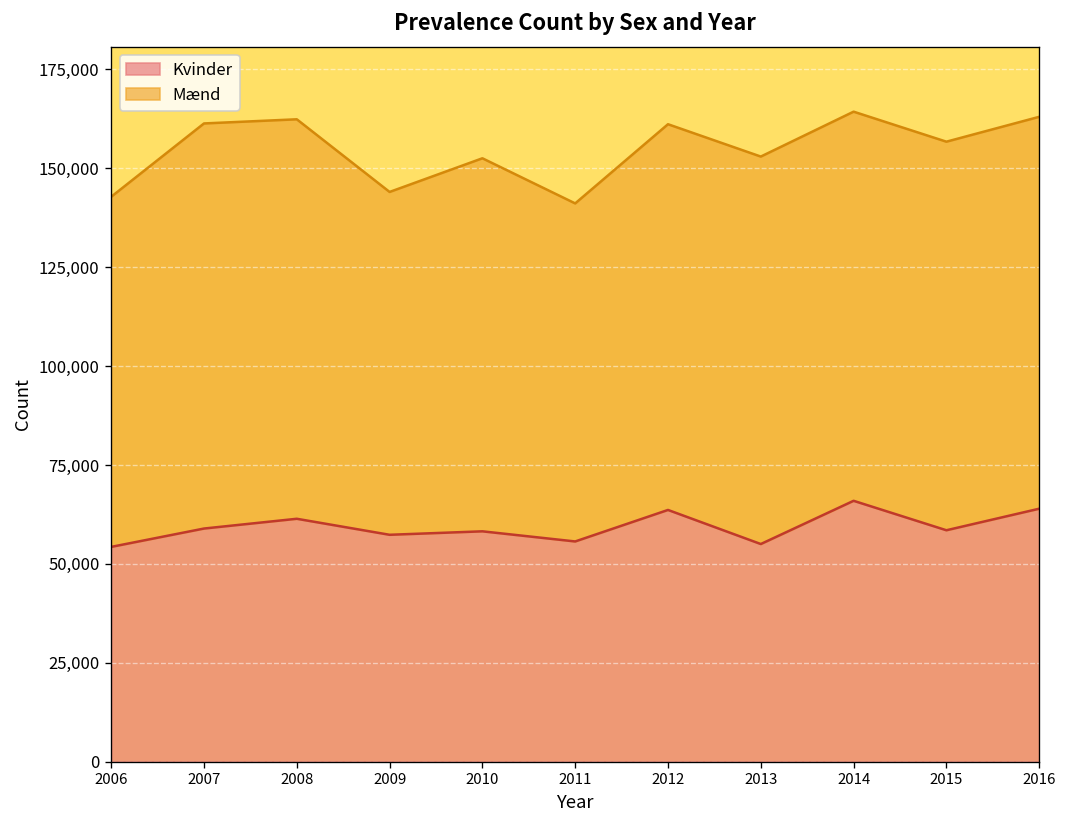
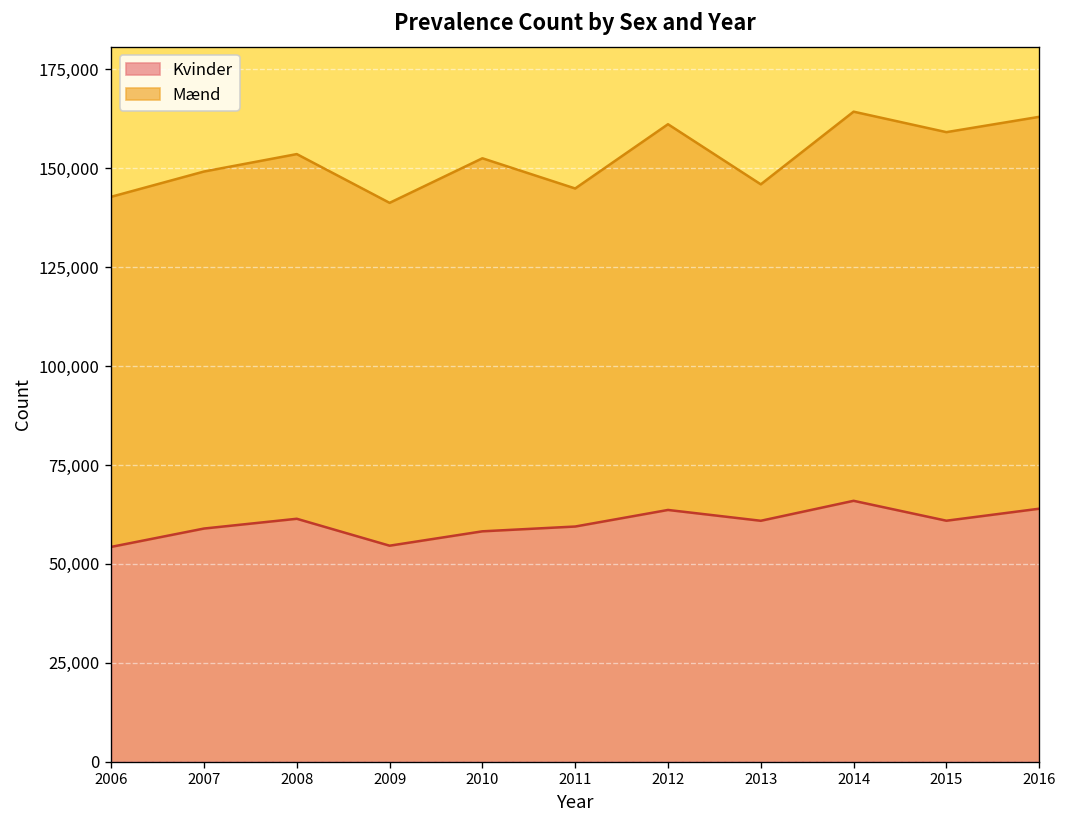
  {
    "Kvinder": {
      "2006": "54,000",
      "2007": "59,000",
      "2008": "61,000",
-     "2009": "57,000",
+     "2009": "55,000",
      "2010": "58,000",
-     "2011": "56,000",
+     "2011": "59,000",
      "2012": "64,000",
-     "2013": "55,000",
+     "2013": "61,000",
      "2014": "66,000",
-     "2015": "59,000",
+     "2015": "61,000",
      "2016": "64,000"
    },
    "Mænd": {
      "2006": "89,000",
-     "2007": "102,000",
-     "2008": "101,000",
+     "2007": "90,000",
+     "2008": "92,000",
      "2009": "87,000",
      "2010": "94,000",
      "2011": "85,000",
      "2012": "98,000",
-     "2013": "98,000",
+     "2013": "85,000",
      "2014": "98,000",
      "2015": "98,000",
      "2016": "99,000"
    }
  }
